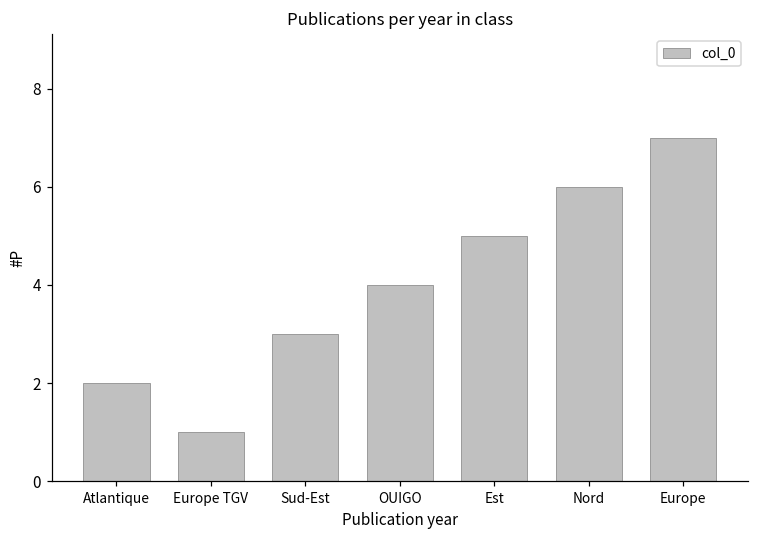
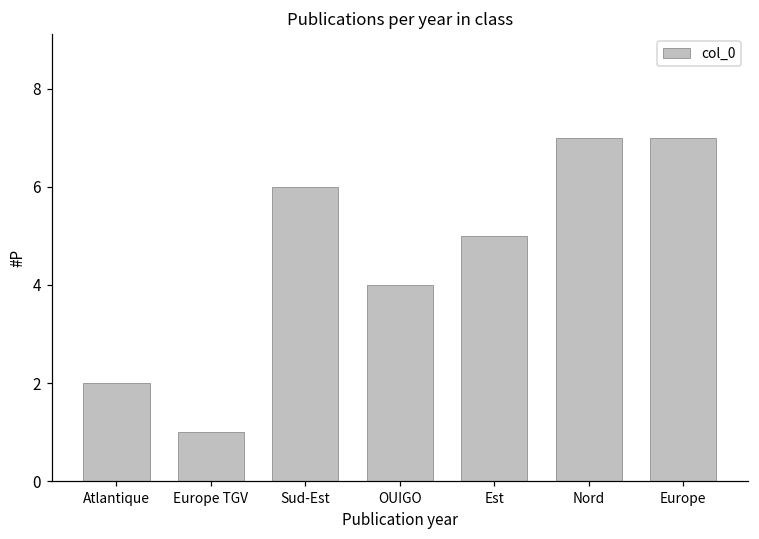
  {
    "Atlantique": 2,
    "Europe TGV": 1,
-   "Sud-Est": 3,
+   "Sud-Est": 6,
    "OUIGO": 4,
    "Est": 5,
-   "Nord": 6,
+   "Nord": 7,
    "Europe": 7
  }
